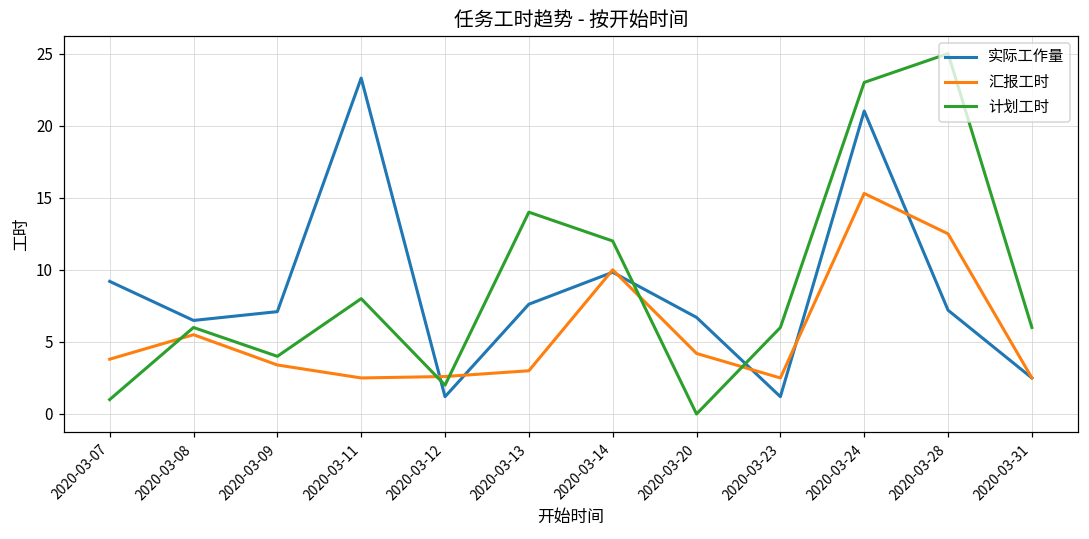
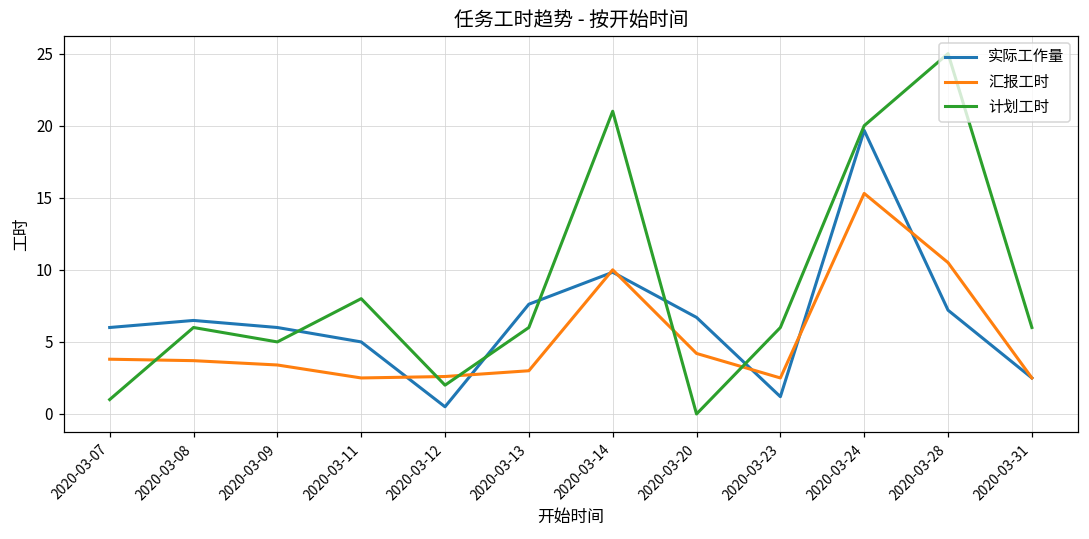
  {
    "实际工作量": {
-     "2020-03-07": 9.2,
+     "2020-03-07": 6.0,
      "2020-03-08": 6.5,
-     "2020-03-09": 7.1,
-     "2020-03-11": 23.3,
-     "2020-03-12": 1.2,
+     "2020-03-09": 6.0,
+     "2020-03-11": 5.0,
+     "2020-03-12": 0.5,
      "2020-03-13": 7.6,
      "2020-03-20": 6.7,
      "2020-03-23": 1.2,
-     "2020-03-24": 21.0,
+     "2020-03-24": 19.7,
      "2020-03-28": 7.2
    },
    "汇报工时": {
      "2020-03-07": 3.8,
-     "2020-03-08": 5.5,
+     "2020-03-08": 3.7,
      "2020-03-09": 3.4,
      "2020-03-11": 2.5,
      "2020-03-12": 2.6,
      "2020-03-13": 3.0,
      "2020-03-20": 4.2,
      "2020-03-23": 2.5,
      "2020-03-24": 15.3,
-     "2020-03-28": 12.5
+     "2020-03-28": 10.5
    },
    "计划工时": {
      "2020-03-07": 1,
      "2020-03-08": 6,
-     "2020-03-09": 4,
+     "2020-03-09": 5,
      "2020-03-11": 8,
      "2020-03-12": 2,
-     "2020-03-13": 14,
-     "2020-03-14": 12,
+     "2020-03-13": 6,
+     "2020-03-14": 21,
      "2020-03-20": 0,
      "2020-03-23": 6,
-     "2020-03-24": 23,
+     "2020-03-24": 20,
      "2020-03-31": 6
    }
  }
